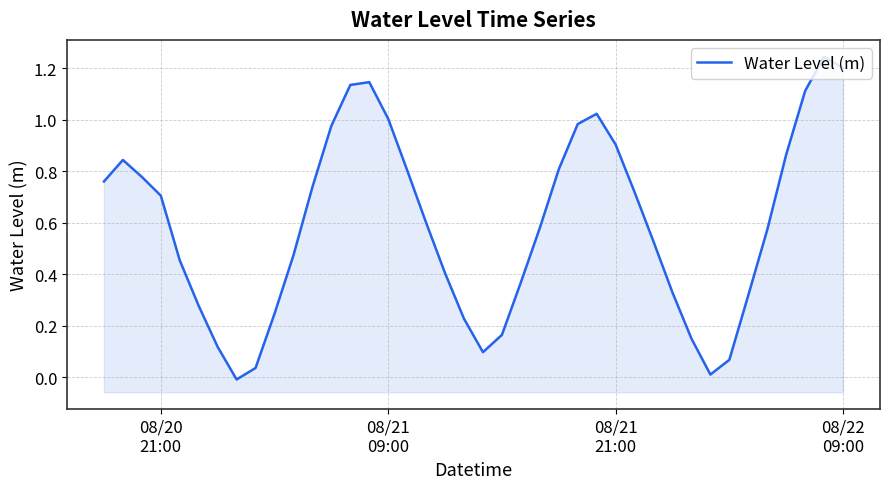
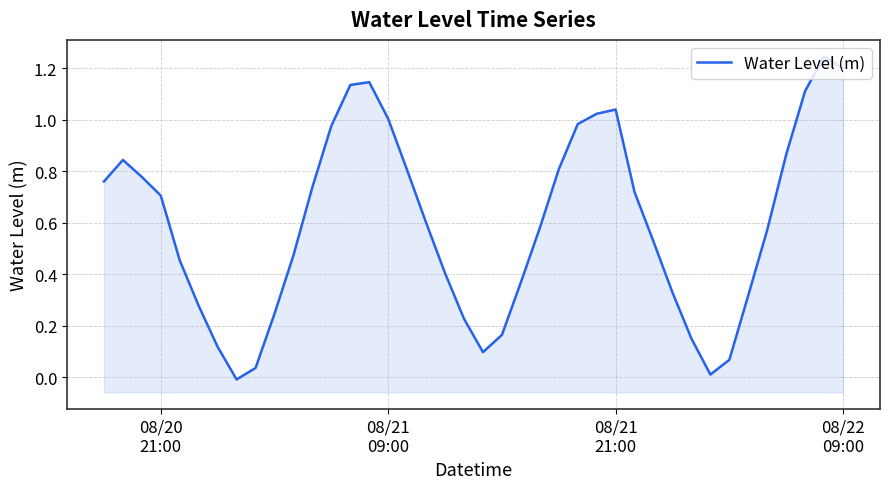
  {
    "08/20 21:00": 0.71,
    "08/21 09:00": 1.00,
-   "08/21 21:00": 0.90
+   "08/21 21:00": 1.04
  }
